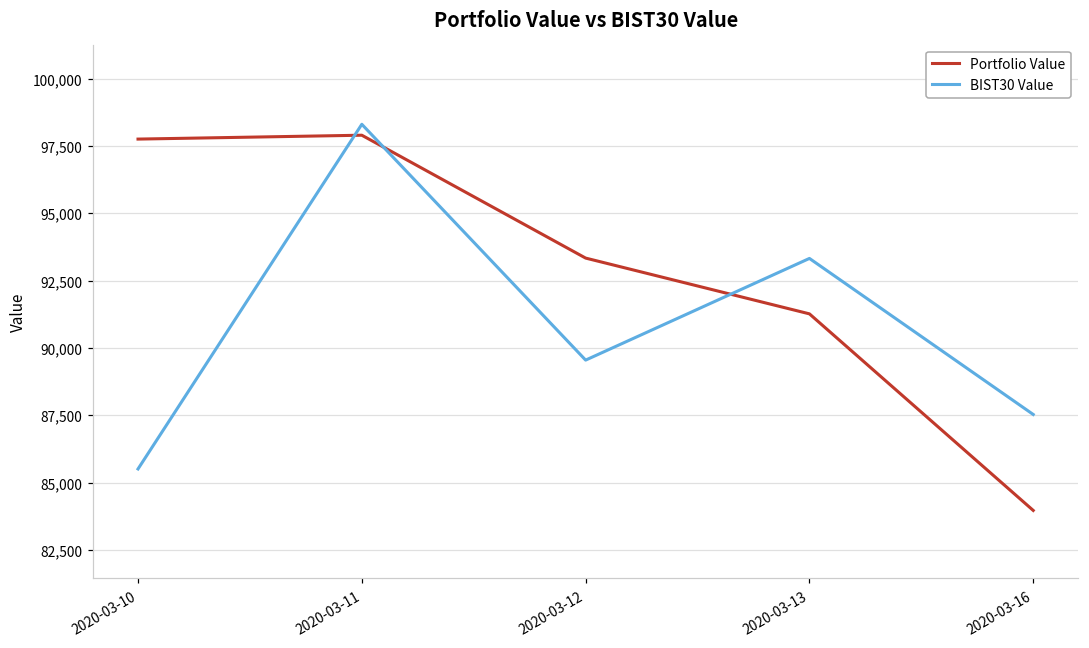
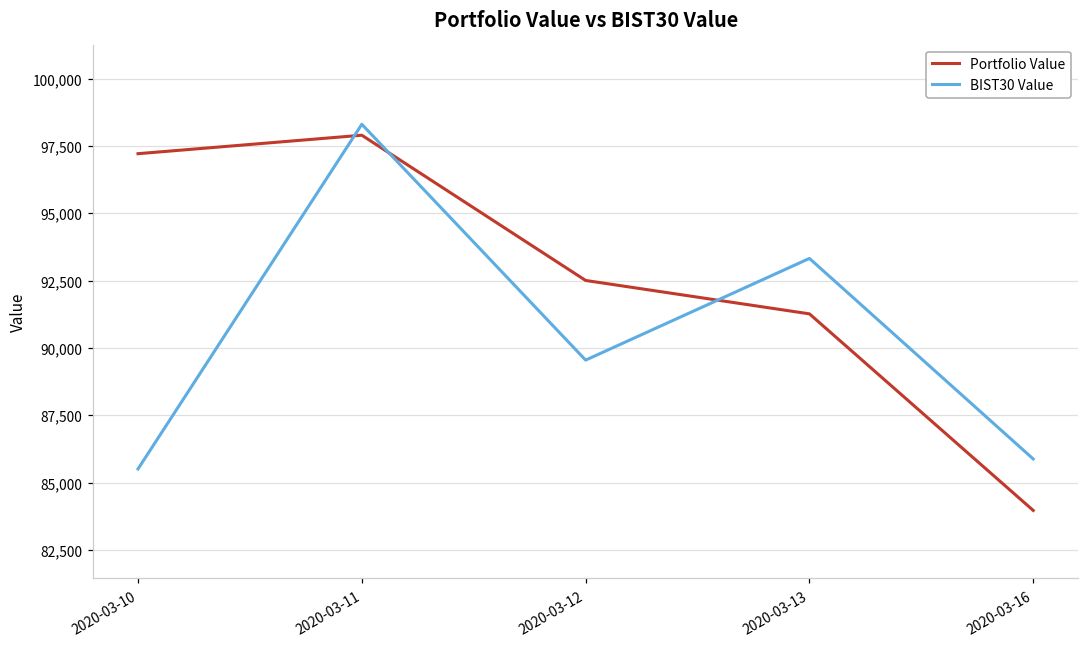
  {
    "Portfolio Value": {
-     "2020-03-10": "97,800",
+     "2020-03-10": "97,200",
      "2020-03-11": "97,900",
-     "2020-03-12": "93,300",
+     "2020-03-12": "92,500",
      "2020-03-13": "91,300",
      "2020-03-16": "84,000"
    },
    "BIST30 Value": {
      "2020-03-10": "85,500",
      "2020-03-11": "98,300",
      "2020-03-12": "89,500",
      "2020-03-13": "93,300",
-     "2020-03-16": "87,500"
+     "2020-03-16": "85,900"
    }
  }
